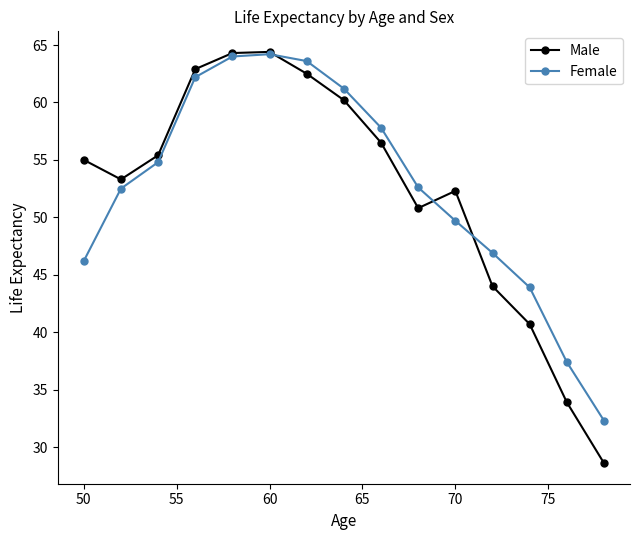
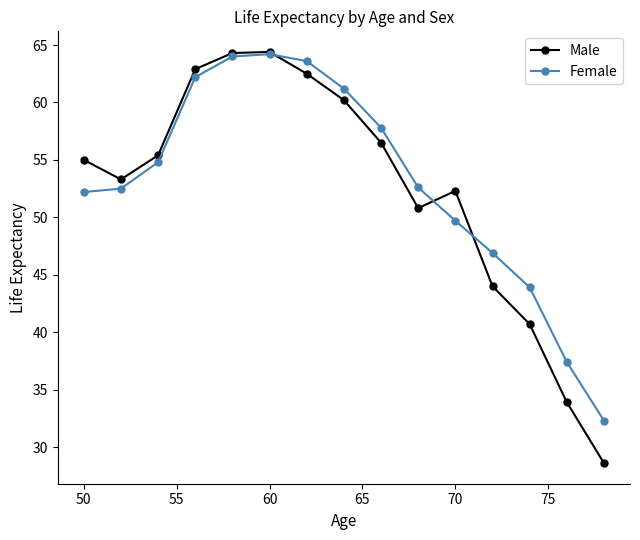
  {
    "Male": {
      "50": 55.0,
      "70": 52.3
    },
    "Female": {
-     "50": 46.2,
+     "50": 52.2,
      "70": 49.7
    }
  }
